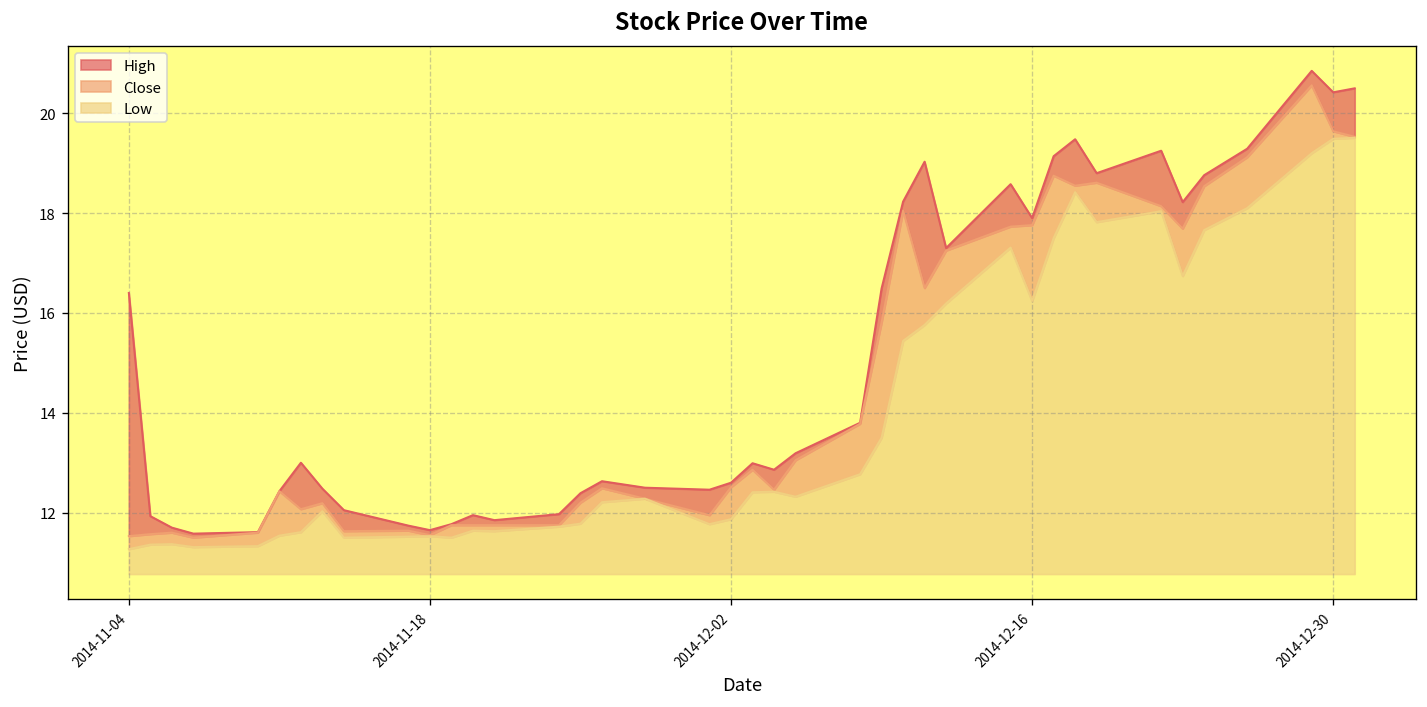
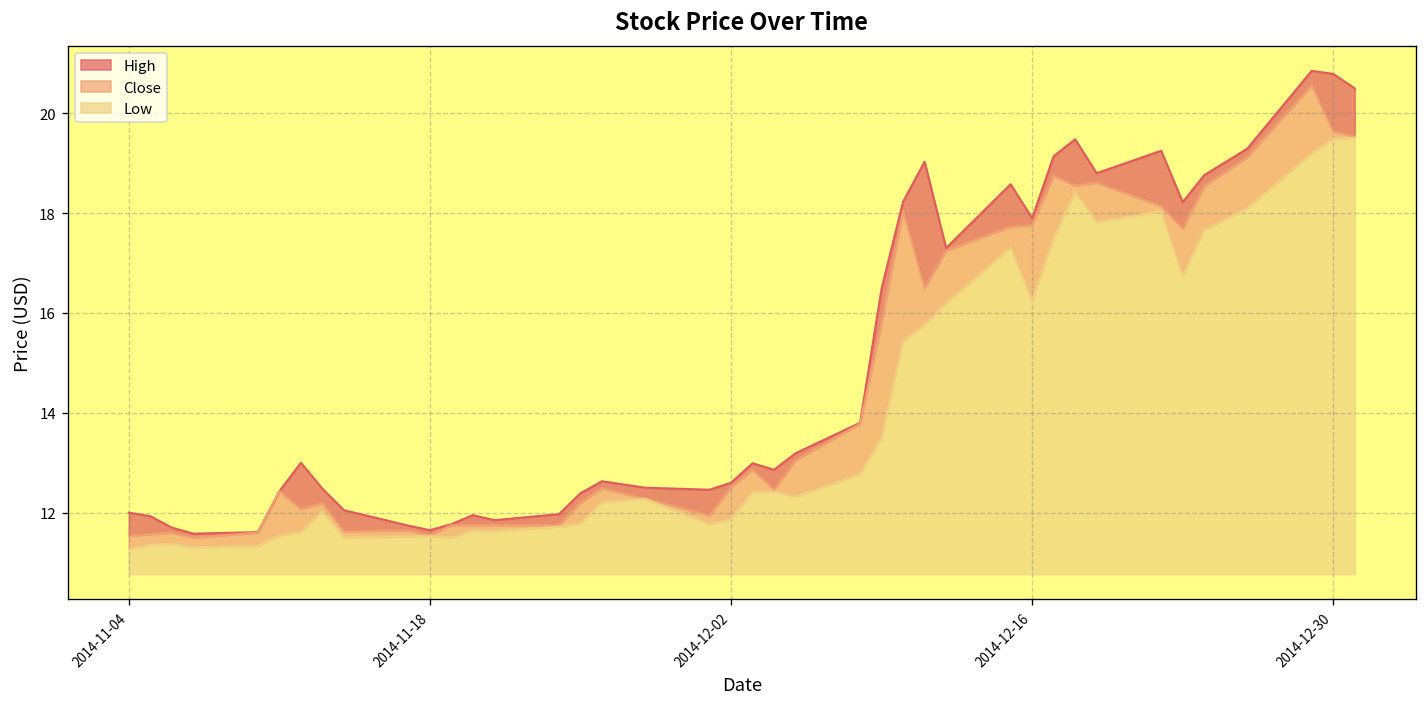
  {
    "High": {
-     "2014-11-04": 16.4,
+     "2014-11-04": 12.0,
      "2014-11-18": 11.7,
      "2014-12-02": 12.6,
      "2014-12-16": 17.9,
-     "2014-12-30": 20.4
+     "2014-12-30": 20.8
    }
  }
